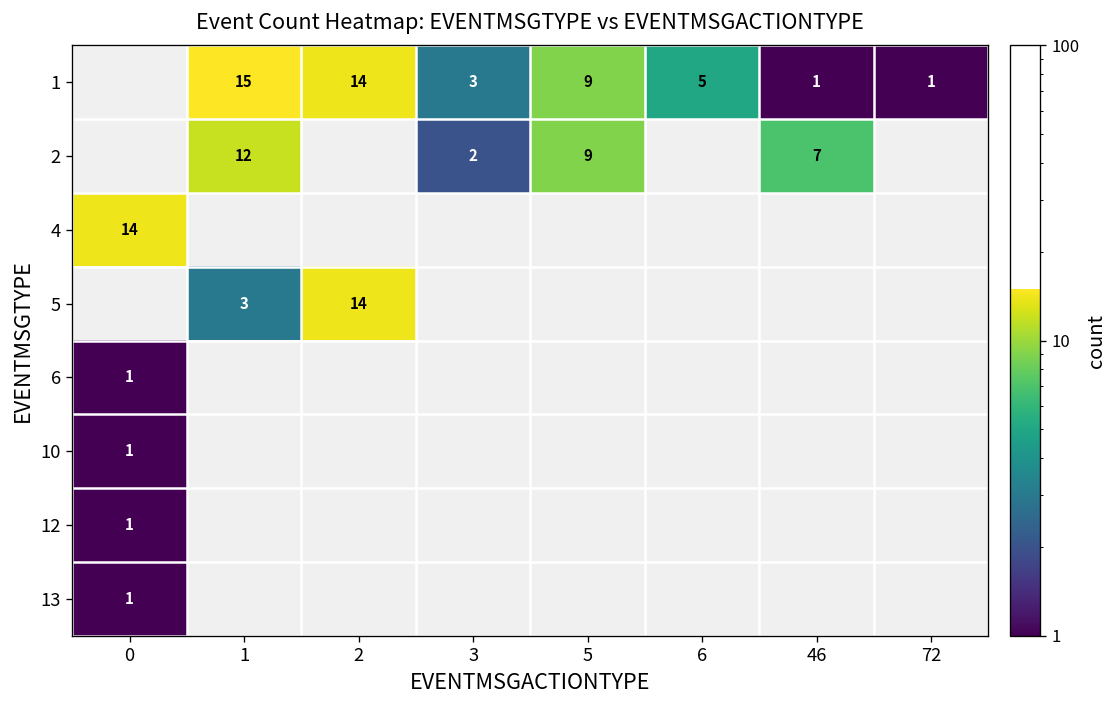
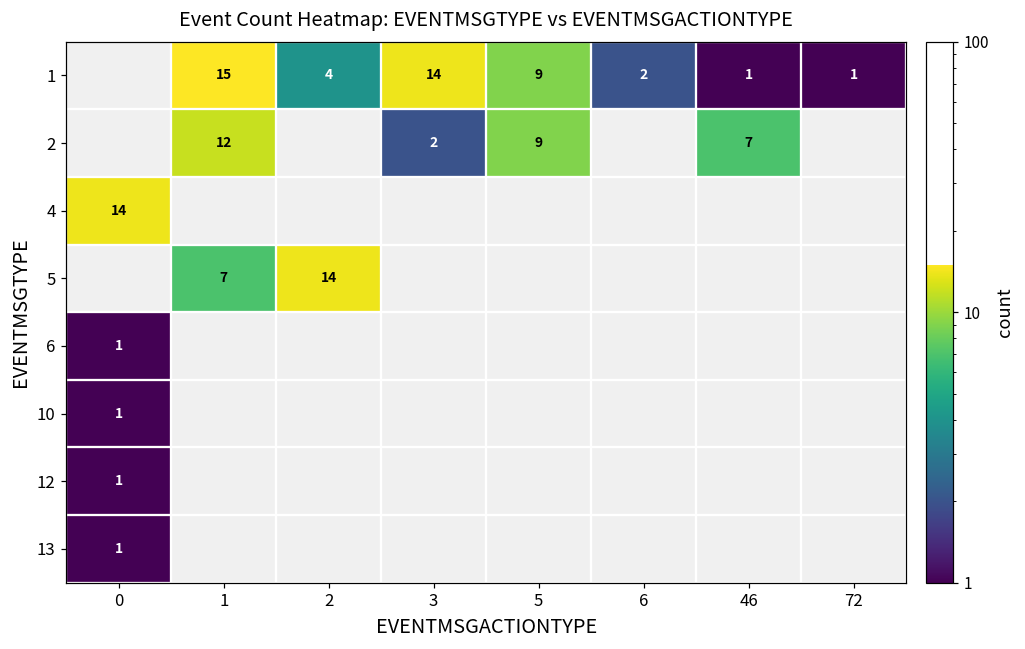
  {
    "1": {
      "1": 15,
-     "2": 14,
-     "3": 3,
+     "2": 4,
+     "3": 14,
      "5": 9,
-     "6": 5,
+     "6": 2,
      "46": 1,
      "72": 1
    },
    "2": {
      "1": 12,
      "3": 2,
      "5": 9,
      "46": 7
    },
    "4": {
      "0": 14
    },
    "5": {
-     "1": 3,
+     "1": 7,
      "2": 14
    },
    "6": {
      "0": 1
    },
    "10": {
      "0": 1
    },
    "12": {
      "0": 1
    },
    "13": {
      "0": 1
    }
  }
